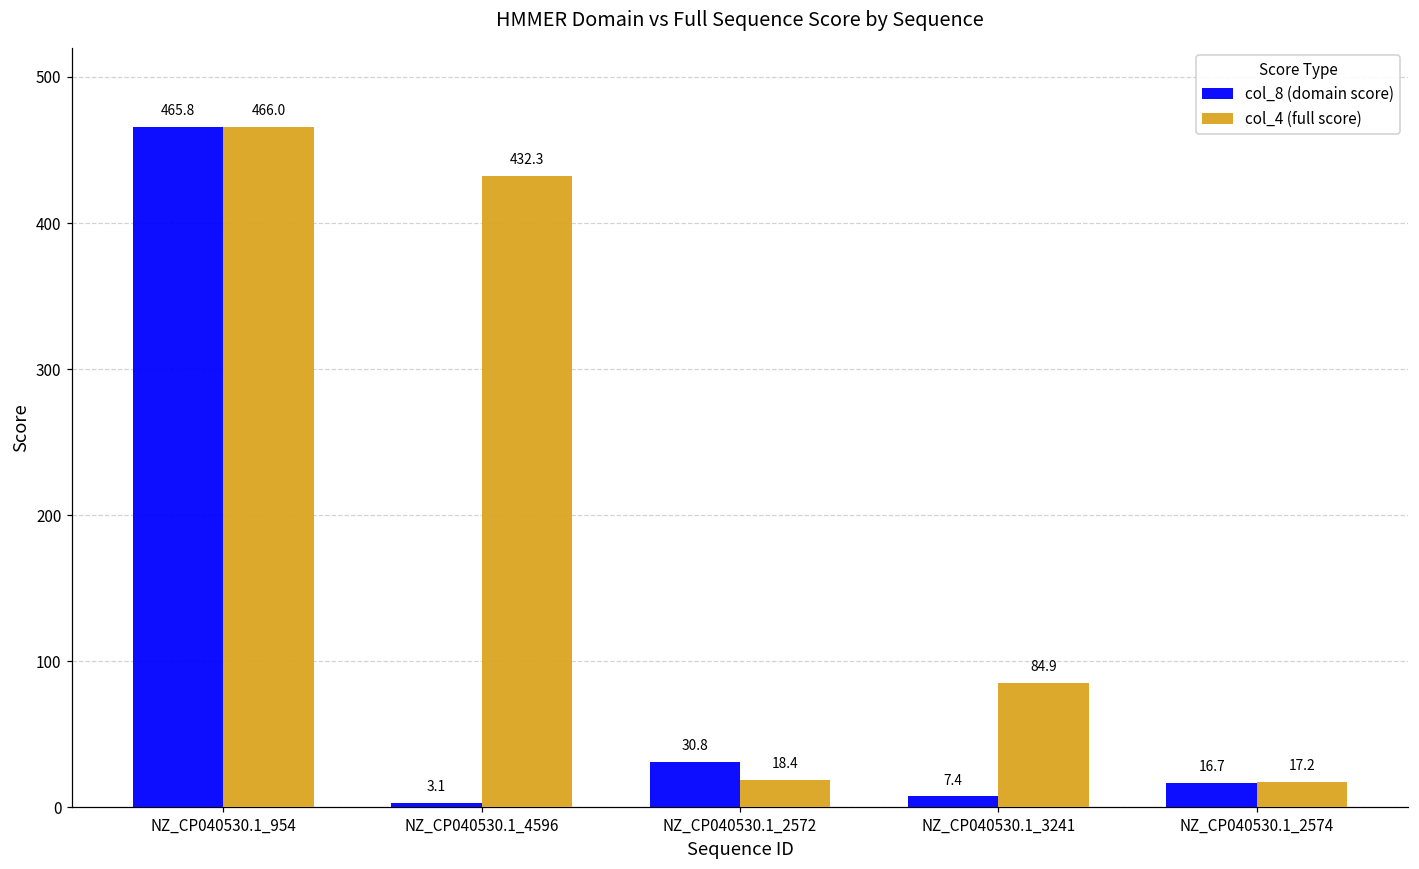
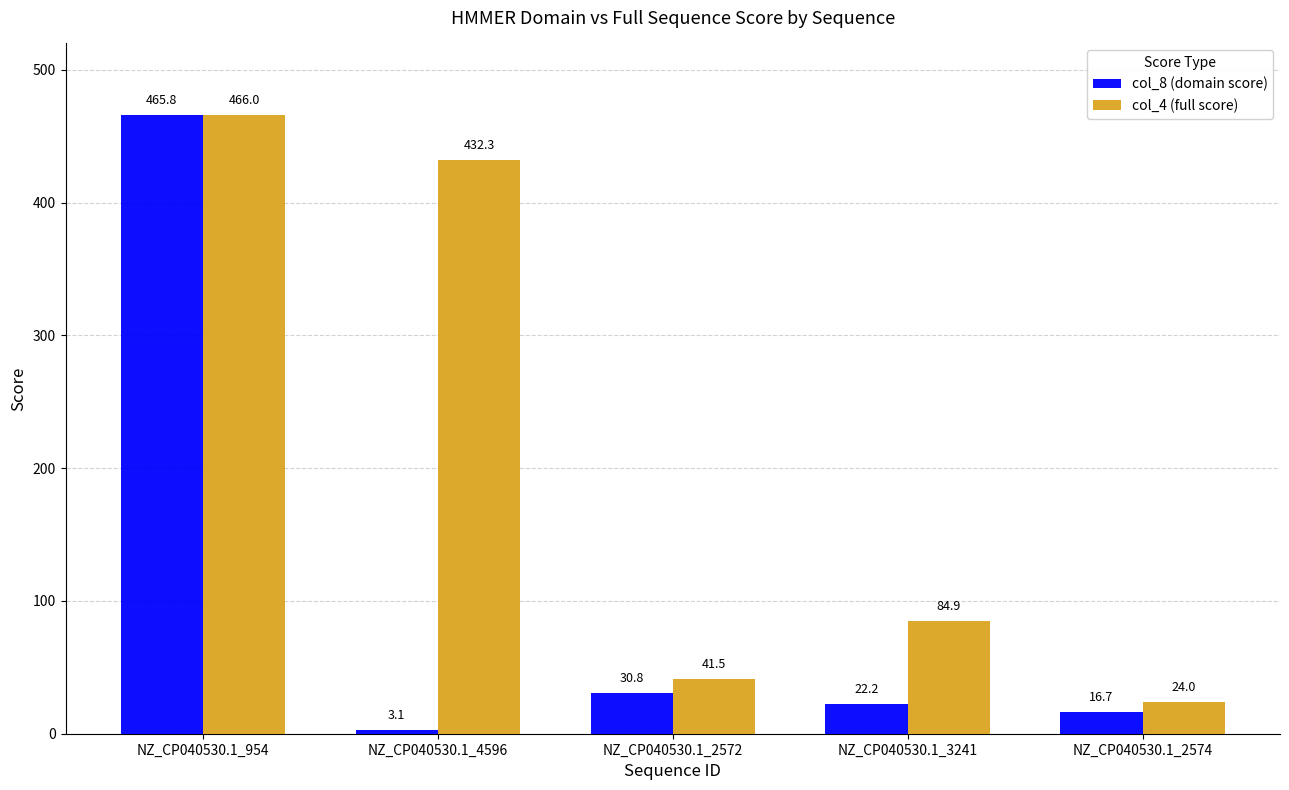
  {
    "col_8 (domain score)": {
      "NZ_CP040530.1_954": 465.8,
      "NZ_CP040530.1_4596": 3.1,
      "NZ_CP040530.1_2572": 30.8,
-     "NZ_CP040530.1_3241": 7.4,
+     "NZ_CP040530.1_3241": 22.2,
      "NZ_CP040530.1_2574": 16.7
    },
    "col_4 (full score)": {
      "NZ_CP040530.1_954": 466.0,
      "NZ_CP040530.1_4596": 432.3,
-     "NZ_CP040530.1_2572": 18.4,
+     "NZ_CP040530.1_2572": 41.5,
      "NZ_CP040530.1_3241": 84.9,
-     "NZ_CP040530.1_2574": 17.2
+     "NZ_CP040530.1_2574": 24.0
    }
  }
